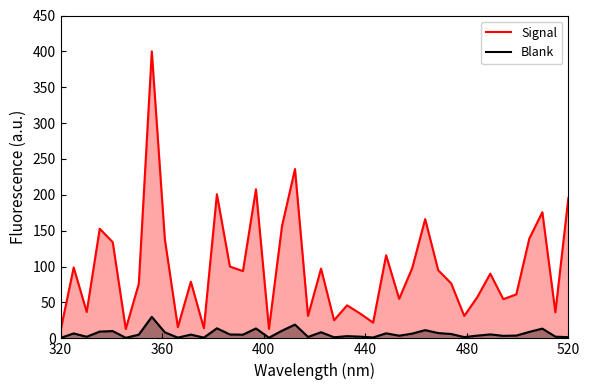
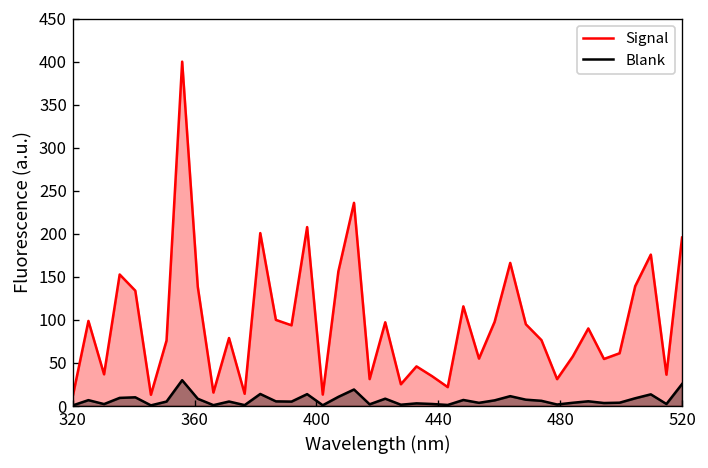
  {
    "Signal": {
      "320": 10,
      "520": 200
    },
    "Blank": {
      "320": 0,
-     "520": 0
+     "520": 30
    }
  }
